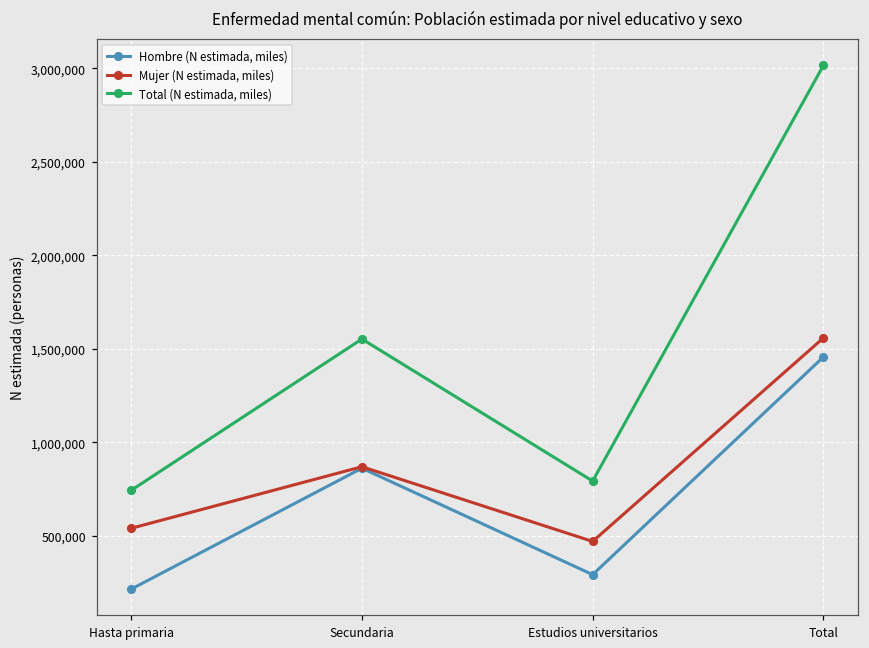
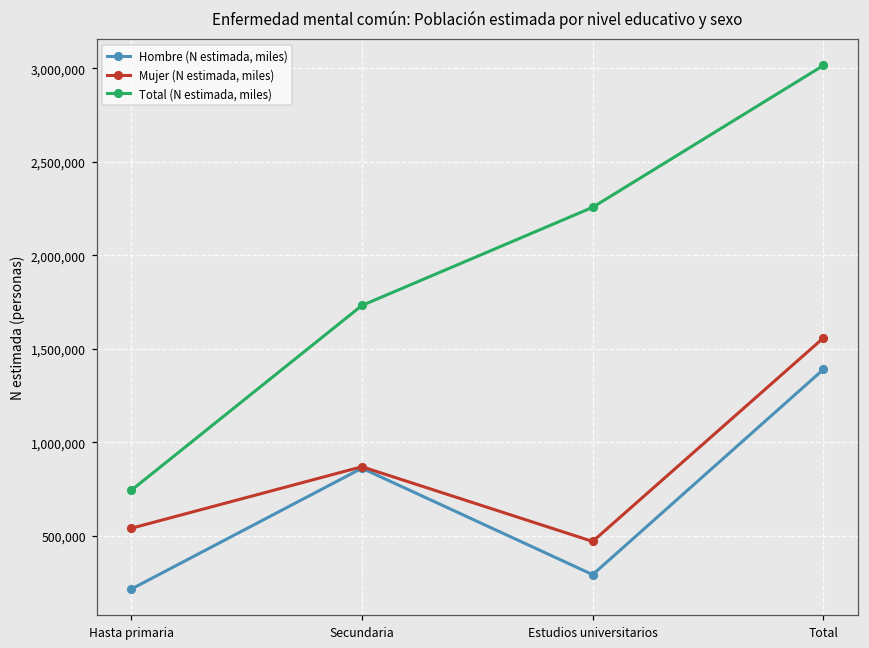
  {
    "Hombre (N estimada, miles)": {
      "Hasta primaria": "220,000",
      "Estudios universitarios": "290,000",
-     "Total": "1,460,000"
+     "Total": "1,390,000"
    },
    "Mujer (N estimada, miles)": {
      "Hasta primaria": "540,000",
      "Estudios universitarios": "470,000",
      "Total": "1,560,000"
    },
    "Total (N estimada, miles)": {
      "Hasta primaria": "740,000",
-     "Secundaria": "1,550,000",
-     "Estudios universitarios": "790,000",
+     "Secundaria": "1,730,000",
+     "Estudios universitarios": "2,260,000",
      "Total": "3,020,000"
    }
  }
